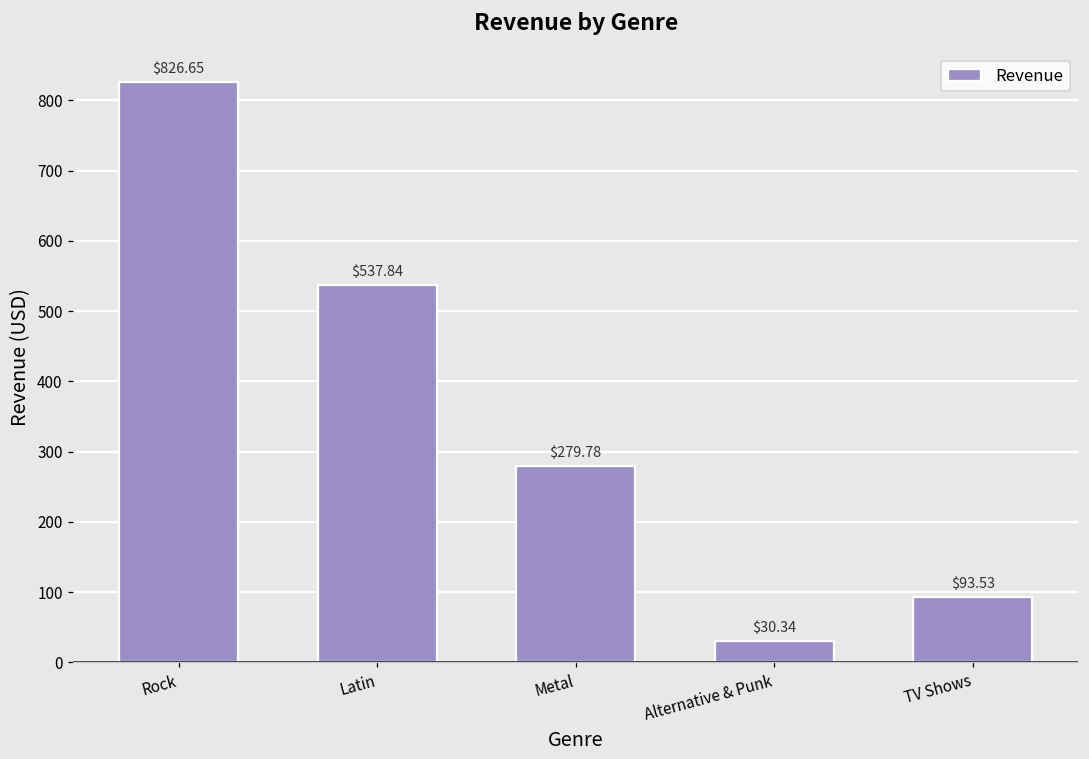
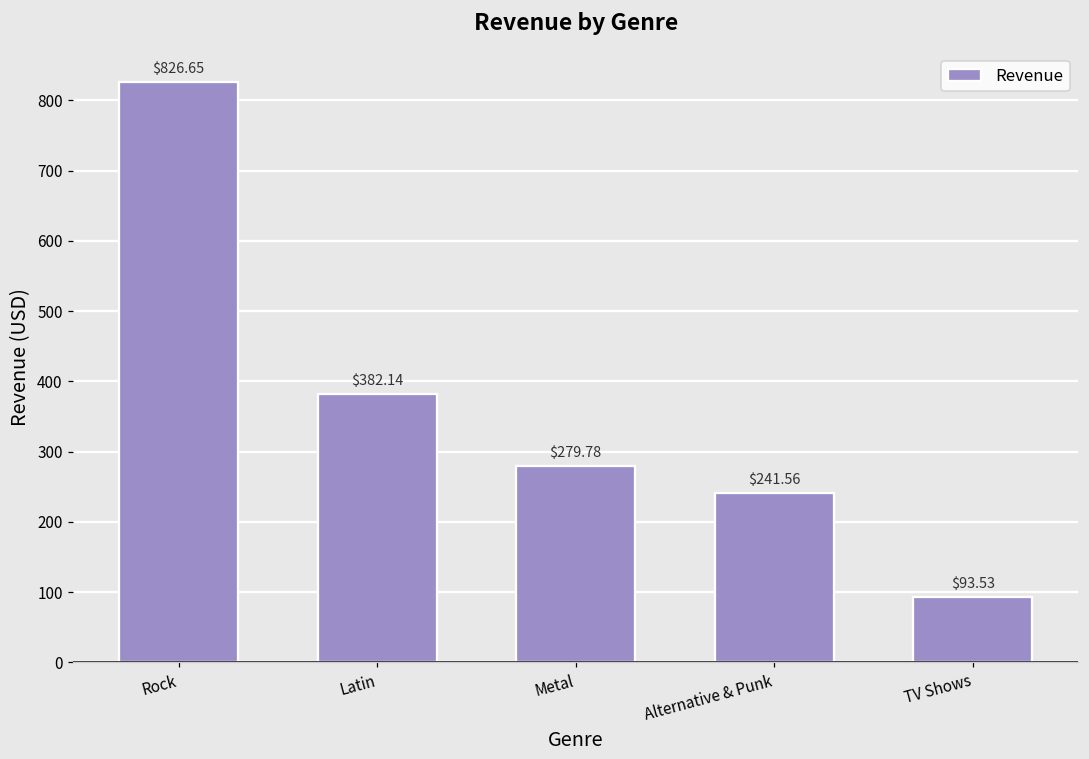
  {
    "Rock": "$826.65",
-   "Latin": "$537.84",
+   "Latin": "$382.14",
    "Metal": "$279.78",
-   "Alternative & Punk": "$30.34",
+   "Alternative & Punk": "$241.56",
    "TV Shows": "$93.53"
  }
